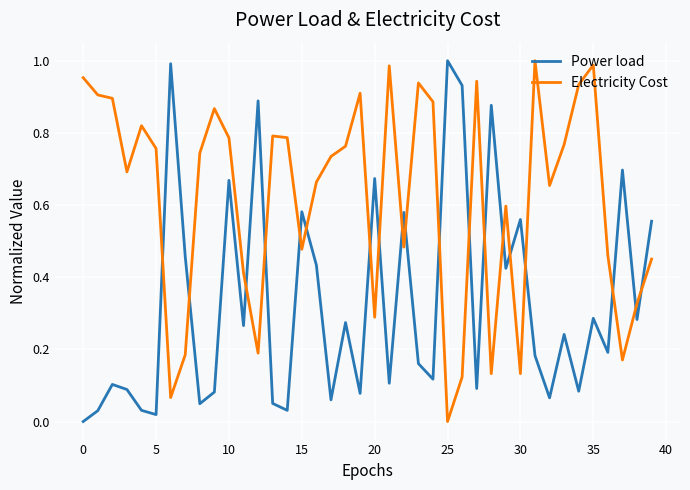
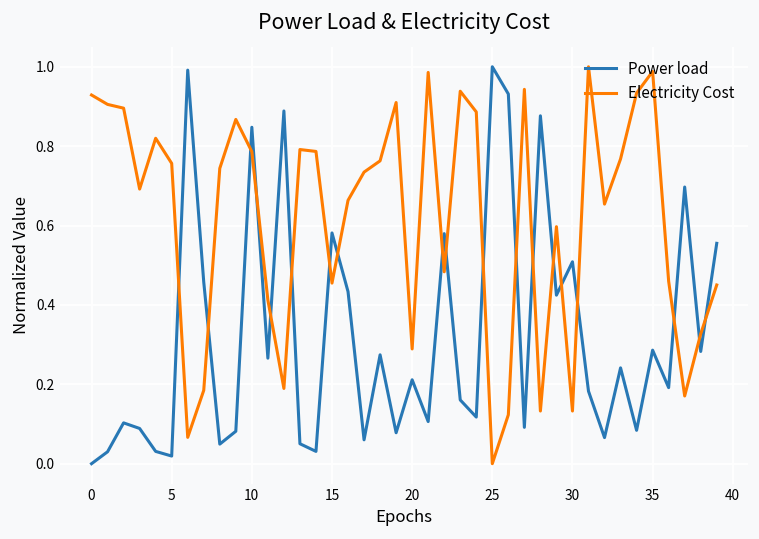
  {
    "Power load": {
      "0": 0.00,
      "5": 0.02,
-     "10": 0.67,
+     "10": 0.85,
      "15": 0.58,
-     "20": 0.67,
+     "20": 0.21,
      "25": 1.00,
-     "30": 0.56,
+     "30": 0.51,
      "35": 0.29
    },
    "Electricity Cost": {
-     "0": 0.95,
+     "0": 0.93,
      "5": 0.76,
      "10": 0.79,
-     "15": 0.48,
+     "15": 0.45,
      "20": 0.29,
      "25": 0.00,
      "30": 0.13,
      "35": 0.99
    }
  }
